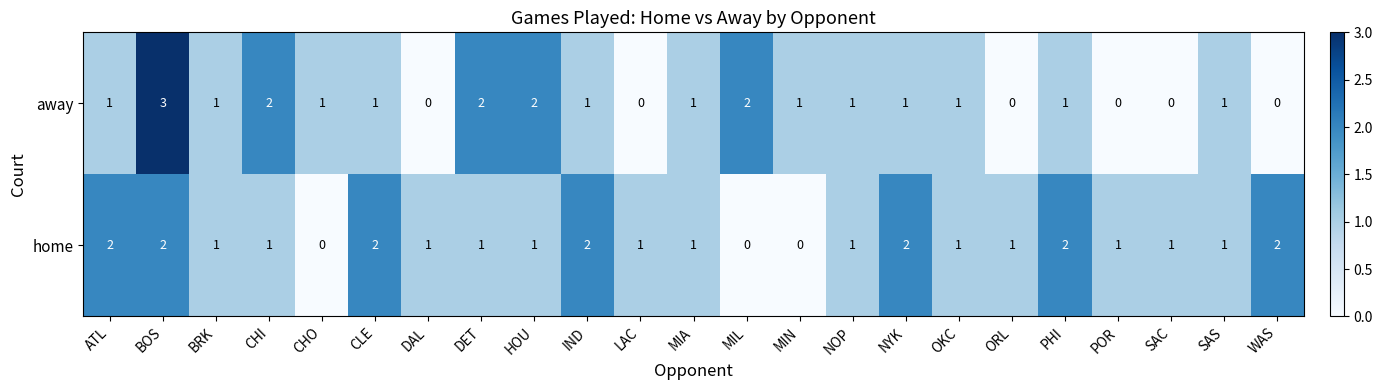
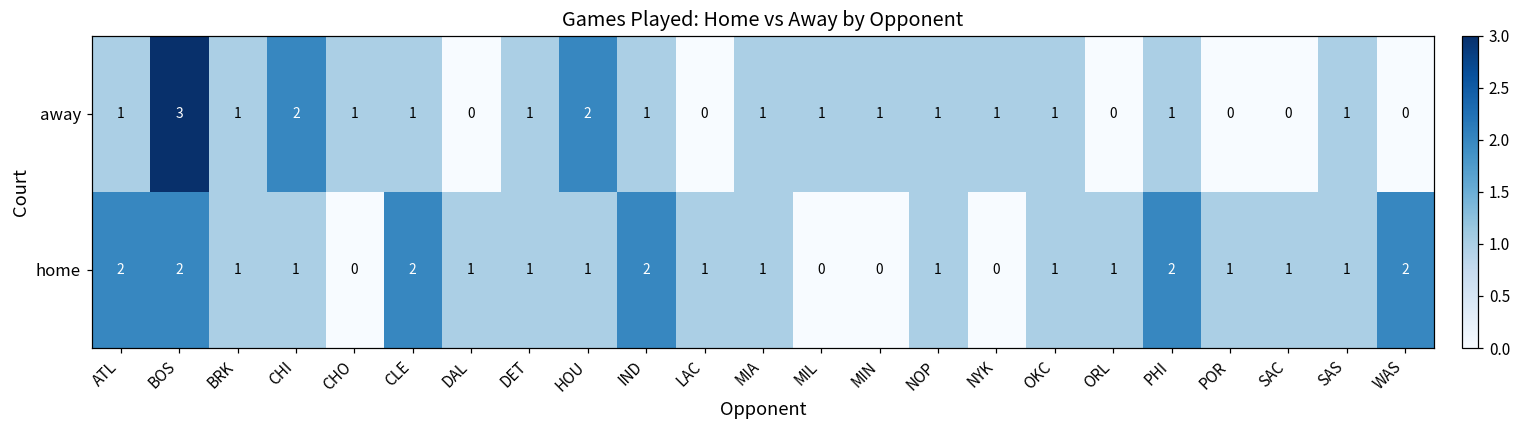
  {
    "away": {
      "ATL": 1,
      "BOS": 3,
      "BRK": 1,
      "CHI": 2,
      "CHO": 1,
      "CLE": 1,
      "DAL": 0,
-     "DET": 2,
+     "DET": 1,
      "HOU": 2,
      "IND": 1,
      "LAC": 0,
      "MIA": 1,
-     "MIL": 2,
+     "MIL": 1,
      "MIN": 1,
      "NOP": 1,
      "NYK": 1,
      "OKC": 1,
      "ORL": 0,
      "PHI": 1,
      "POR": 0,
      "SAC": 0,
      "SAS": 1,
      "WAS": 0
    },
    "home": {
      "ATL": 2,
      "BOS": 2,
      "BRK": 1,
      "CHI": 1,
      "CHO": 0,
      "CLE": 2,
      "DAL": 1,
      "DET": 1,
      "HOU": 1,
      "IND": 2,
      "LAC": 1,
      "MIA": 1,
      "MIL": 0,
      "MIN": 0,
      "NOP": 1,
-     "NYK": 2,
+     "NYK": 0,
      "OKC": 1,
      "ORL": 1,
      "PHI": 2,
      "POR": 1,
      "SAC": 1,
      "SAS": 1,
      "WAS": 2
    }
  }
